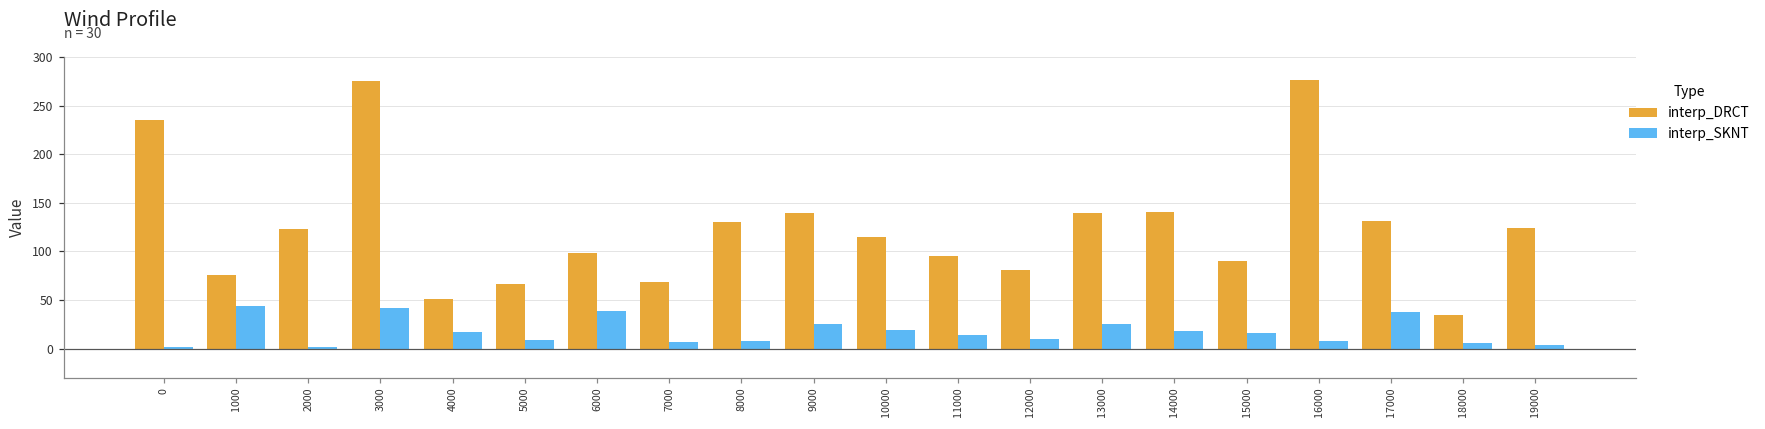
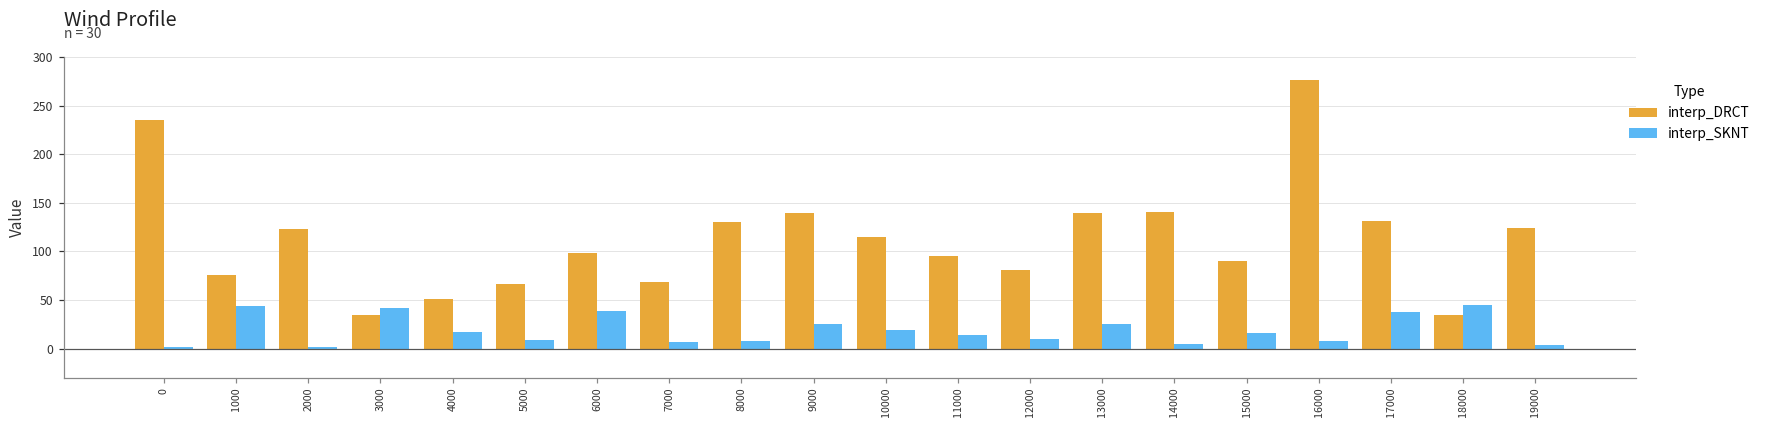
  {
    "interp_DRCT": {
      "0": 240,
      "1000": 80,
      "2000": 120,
-     "3000": 270,
+     "3000": 30,
      "4000": 50,
      "5000": 70,
      "6000": 100,
      "7000": 70,
      "8000": 130,
      "9000": 140,
      "10000": 120,
      "11000": 100,
      "12000": 80,
      "13000": 140,
      "14000": 140,
      "15000": 90,
      "16000": 280,
      "17000": 130,
      "18000": 30,
      "19000": 120
    },
    "interp_SKNT": {
      "1000": 40,
      "3000": 40,
      "4000": 20,
      "5000": 10,
      "6000": 40,
      "7000": 10,
      "8000": 10,
      "9000": 30,
      "10000": 20,
      "11000": 10,
      "12000": 10,
      "13000": 30,
-     "14000": 20,
+     "14000": 10,
      "15000": 20,
      "16000": 10,
      "17000": 40,
-     "18000": 10,
+     "18000": 40,
      "19000": 0
    }
  }
